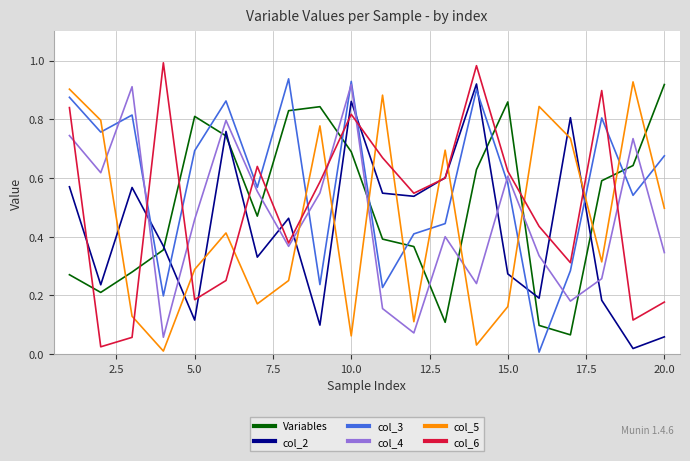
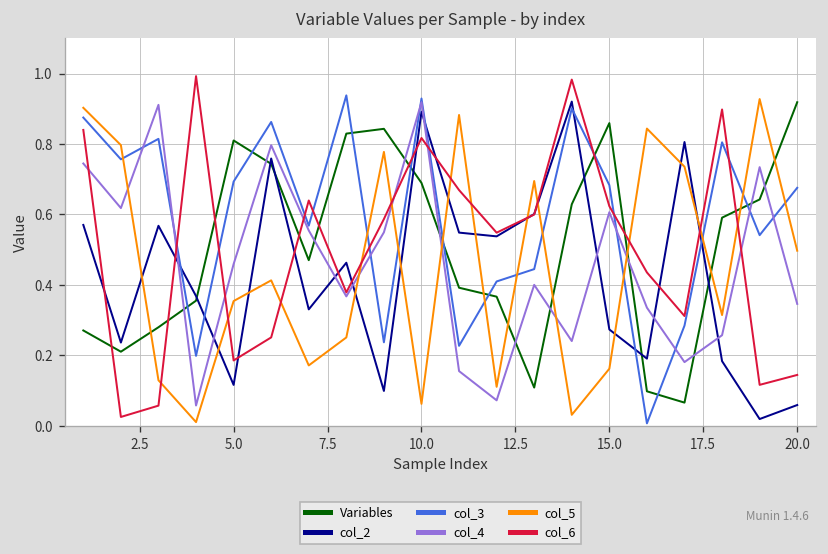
  {
    "Variables": {
      "5.0": 0.81,
      "10.0": 0.69,
      "15.0": 0.86,
      "20.0": 0.92
    },
    "col_2": {
      "5.0": 0.12,
-     "10.0": 0.86,
+     "10.0": 0.89,
      "15.0": 0.27,
      "20.0": 0.06
    },
    "col_3": {
      "5.0": 0.69,
      "10.0": 0.93,
-     "15.0": 0.58,
+     "15.0": 0.68,
      "20.0": 0.68
    },
    "col_4": {
      "5.0": 0.46,
      "10.0": 0.92,
      "15.0": 0.61,
      "20.0": 0.35
    },
    "col_5": {
-     "5.0": 0.29,
+     "5.0": 0.35,
      "10.0": 0.06,
      "15.0": 0.16,
      "20.0": 0.50
    },
    "col_6": {
      "5.0": 0.19,
      "10.0": 0.82,
      "15.0": 0.62,
-     "20.0": 0.18
+     "20.0": 0.14
    }
  }
